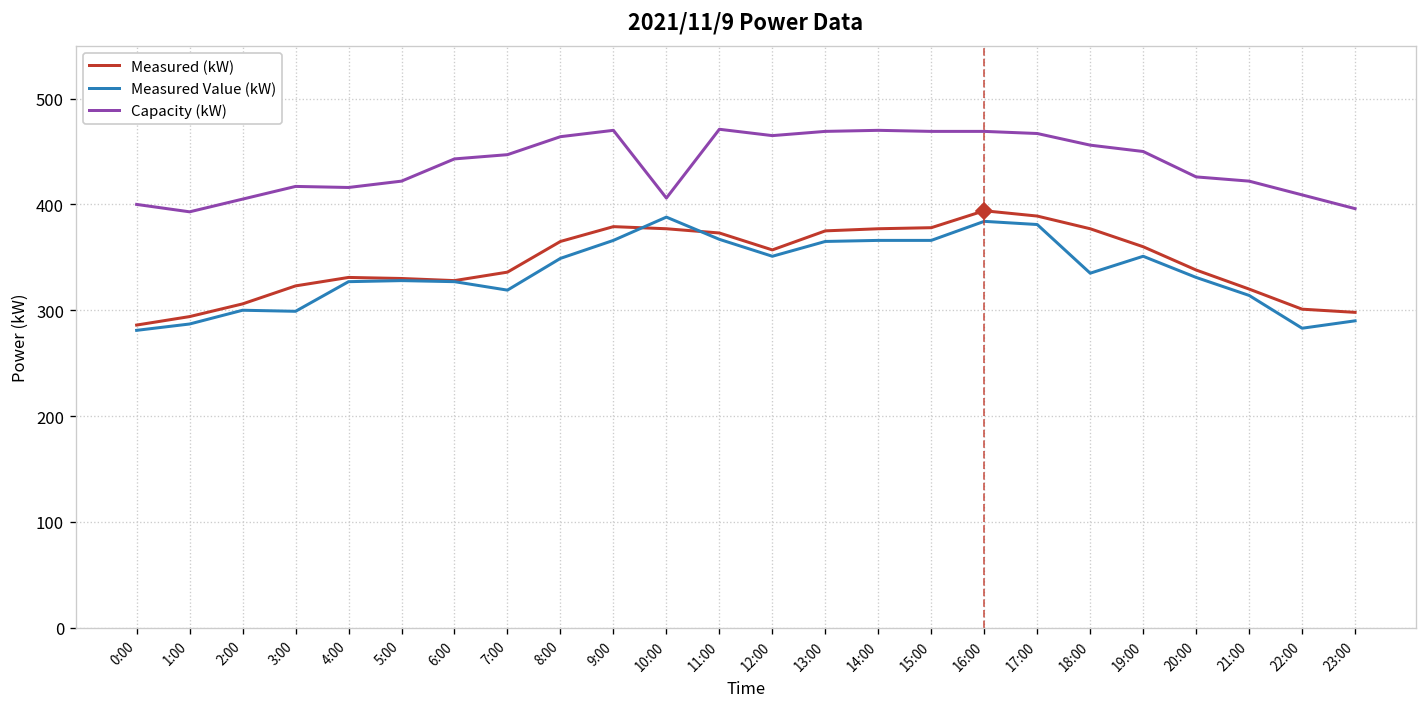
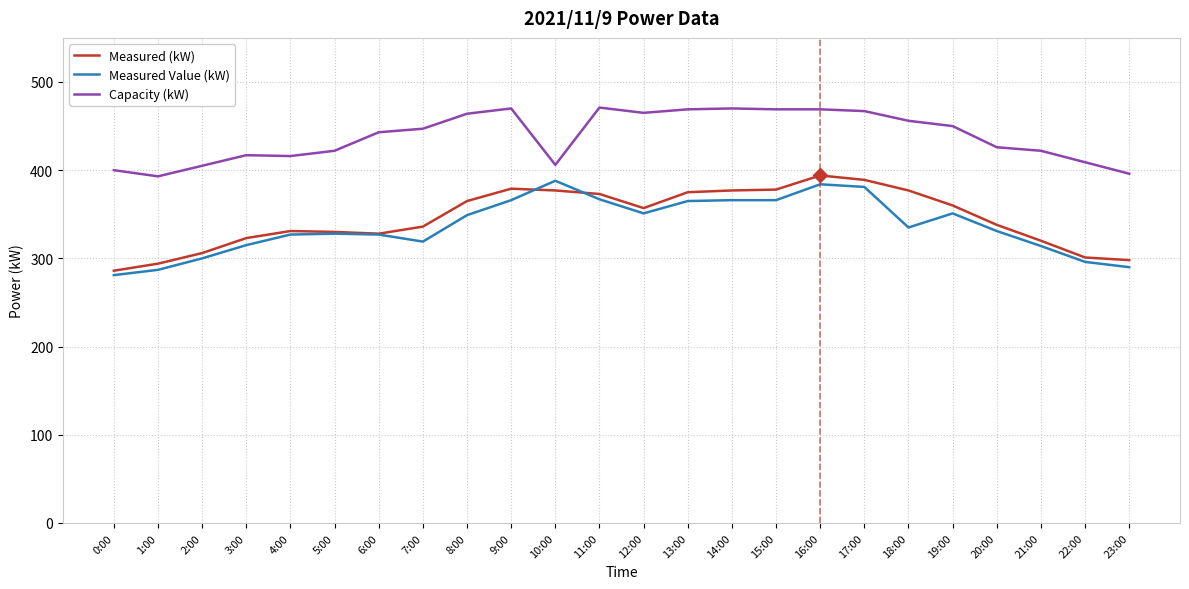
  {
    "Measured Value (kW)": {
      "0:00": 280,
      "1:00": 290,
      "2:00": 300,
-     "3:00": 300,
+     "3:00": 320,
      "4:00": 330,
      "7:00": 320,
      "8:00": 350,
      "9:00": 370,
      "10:00": 390,
      "11:00": 370,
      "12:00": 350,
      "13:00": 370,
      "14:00": 370,
      "15:00": 370,
      "16:00": 380,
      "17:00": 380,
      "18:00": 340,
      "19:00": 350,
      "20:00": 330,
      "21:00": 310,
-     "22:00": 280,
+     "22:00": 300,
      "23:00": 290
    },
    "Capacity (kW)": {
      "0:00": 400,
      "1:00": 390,
      "2:00": 410,
      "3:00": 420,
      "4:00": 420,
      "5:00": 420,
      "6:00": 440,
      "7:00": 450,
      "8:00": 460,
      "9:00": 470,
      "10:00": 410,
      "11:00": 470,
      "12:00": 470,
      "13:00": 470,
      "14:00": 470,
      "15:00": 470,
      "16:00": 470,
      "17:00": 470,
      "18:00": 460,
      "19:00": 450,
      "20:00": 430,
      "21:00": 420,
      "22:00": 410,
      "23:00": 400
    }
  }
